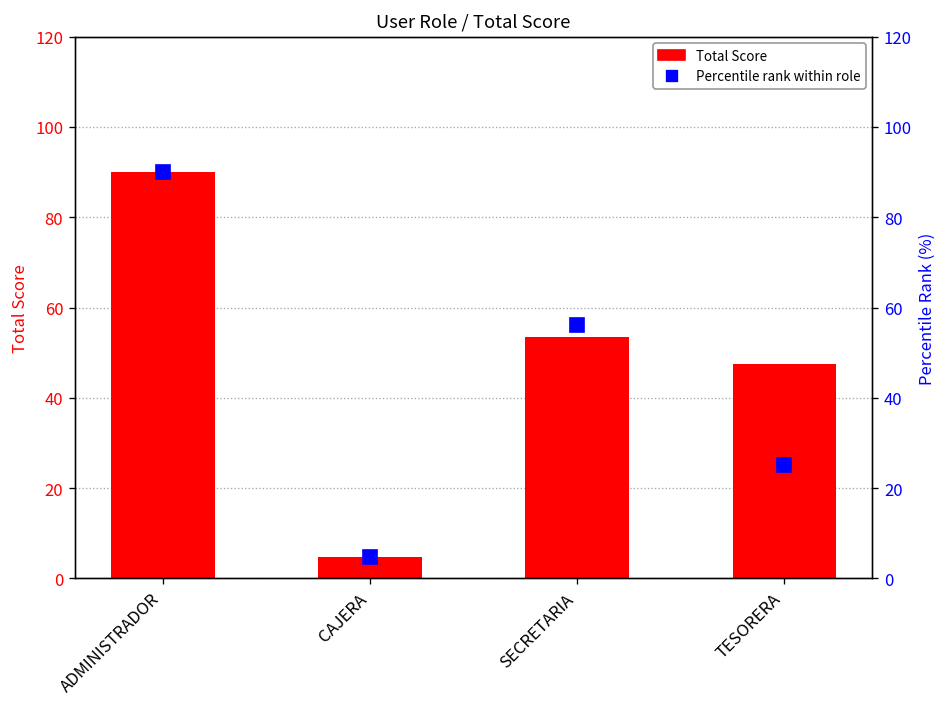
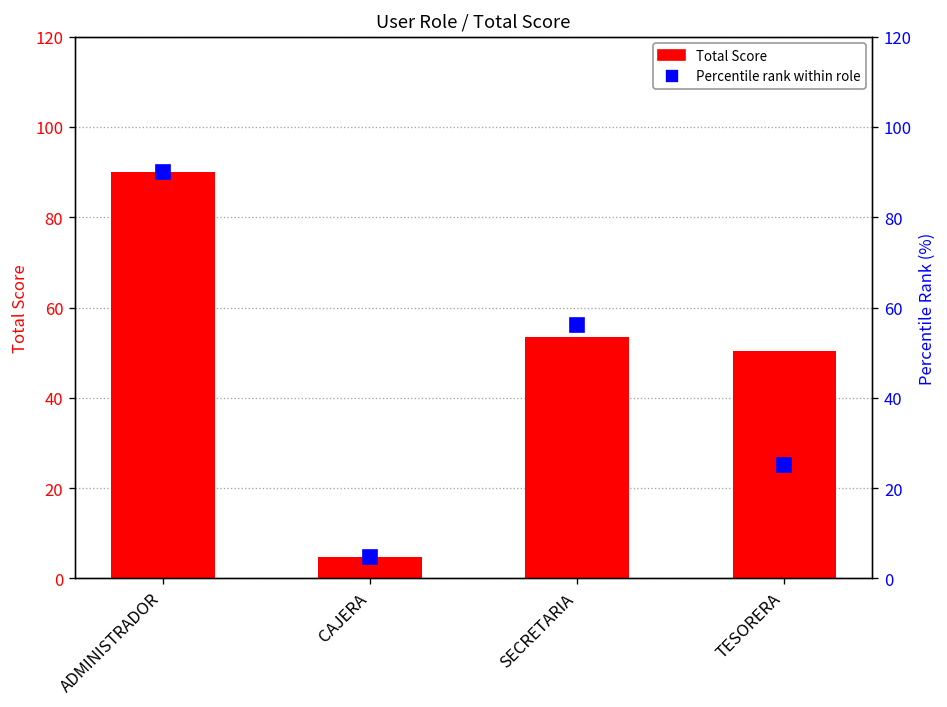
  {
    "Total Score": {
      "ADMINISTRADOR": 90,
      "CAJERA": 5,
      "SECRETARIA": 54,
-     "TESORERA": 48
+     "TESORERA": 50
    }
  }
